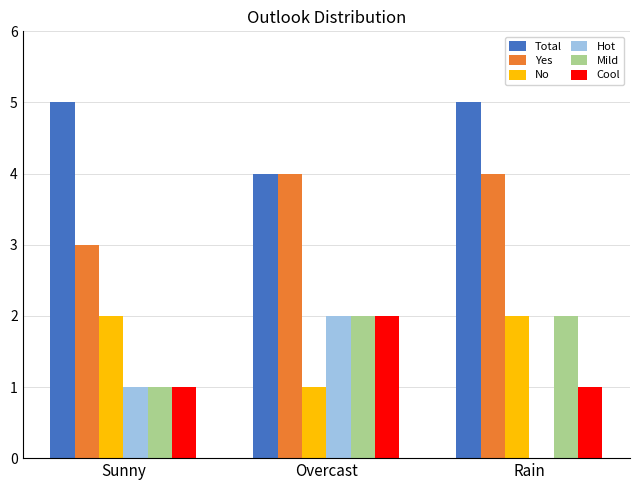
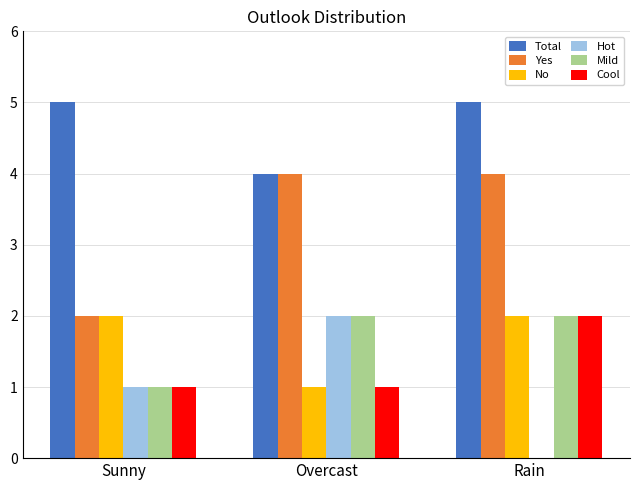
  {
    "Total": {
      "Sunny": 5,
      "Overcast": 4,
      "Rain": 5
    },
    "Yes": {
-     "Sunny": 3,
+     "Sunny": 2,
      "Overcast": 4,
      "Rain": 4
    },
    "No": {
      "Sunny": 2,
      "Overcast": 1,
      "Rain": 2
    },
    "Hot": {
      "Sunny": 1,
      "Overcast": 2,
      "Rain": 0
    },
    "Mild": {
      "Sunny": 1,
      "Overcast": 2,
      "Rain": 2
    },
    "Cool": {
      "Sunny": 1,
-     "Overcast": 2,
-     "Rain": 1
+     "Overcast": 1,
+     "Rain": 2
    }
  }
